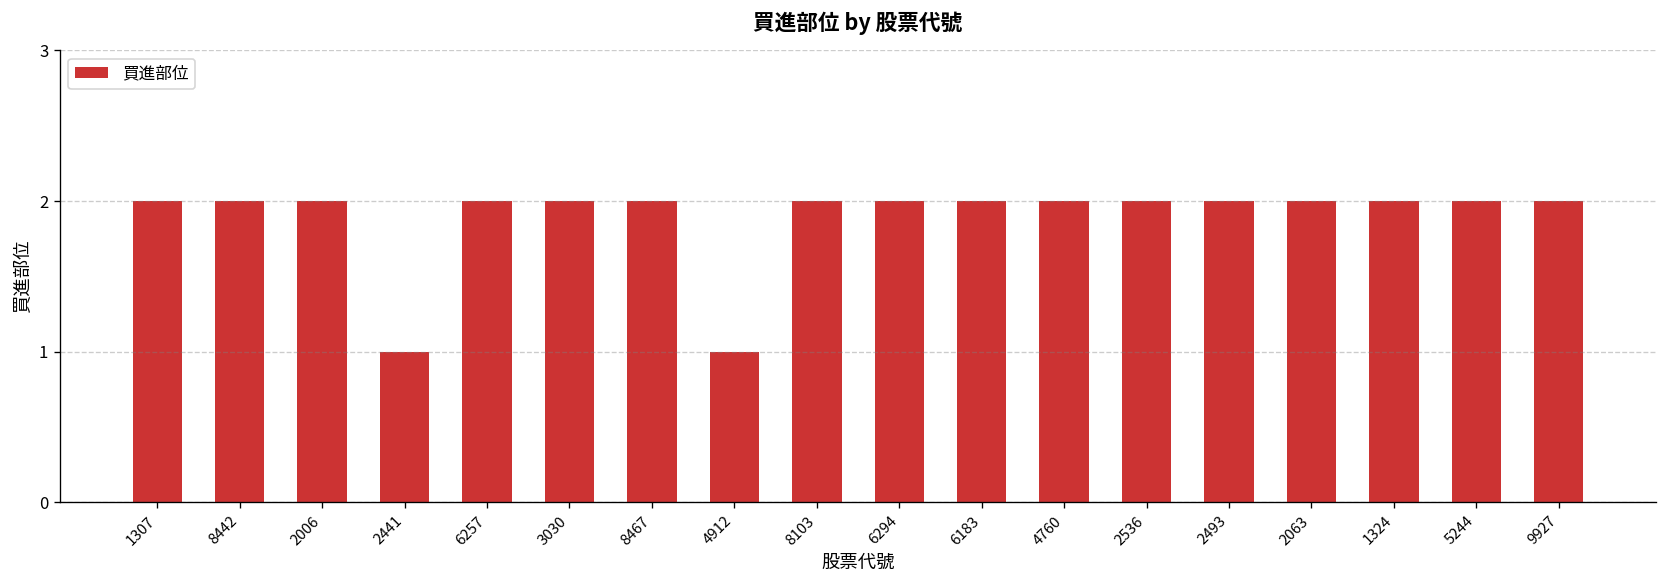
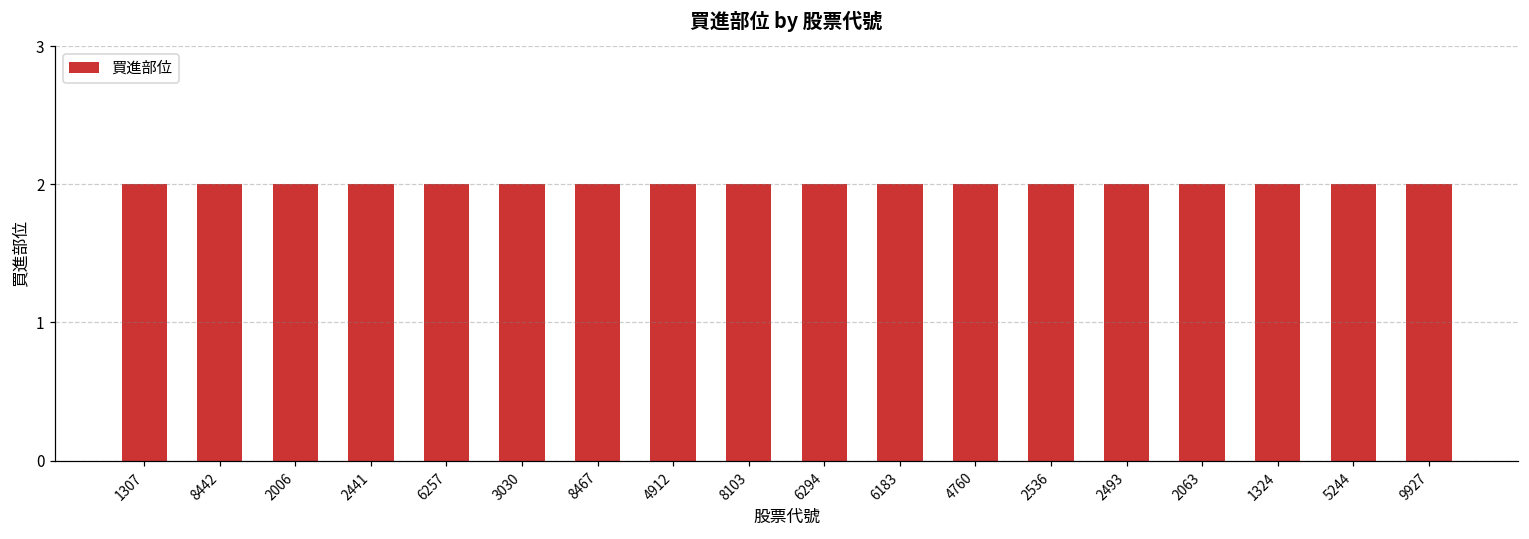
  {
    "1307": 2,
    "8442": 2,
    "2006": 2,
-   "2441": 1,
+   "2441": 2,
    "6257": 2,
    "3030": 2,
    "8467": 2,
-   "4912": 1,
+   "4912": 2,
    "8103": 2,
    "6294": 2,
    "6183": 2,
    "4760": 2,
    "2536": 2,
    "2493": 2,
    "2063": 2,
    "1324": 2,
    "5244": 2,
    "9927": 2
  }
